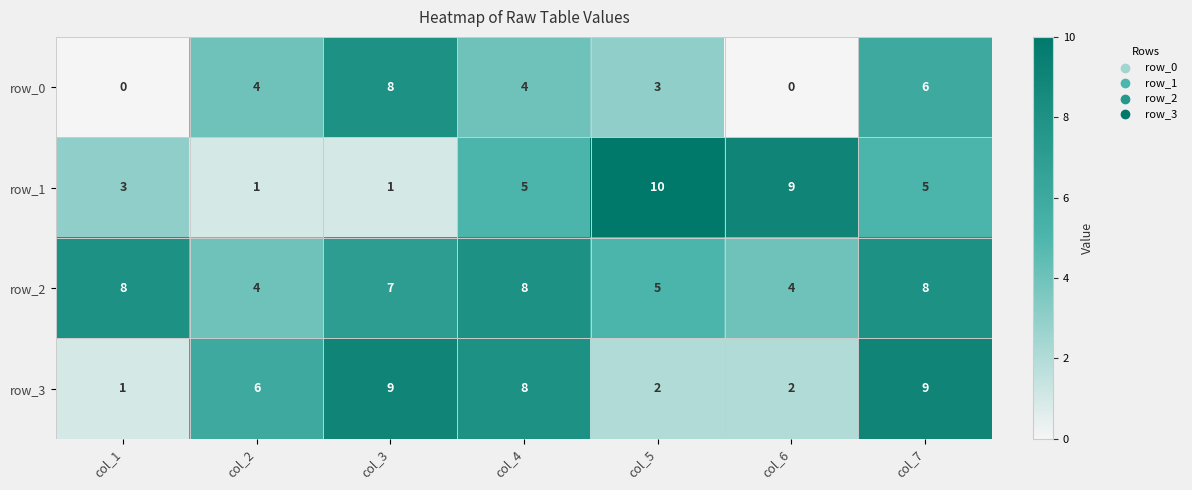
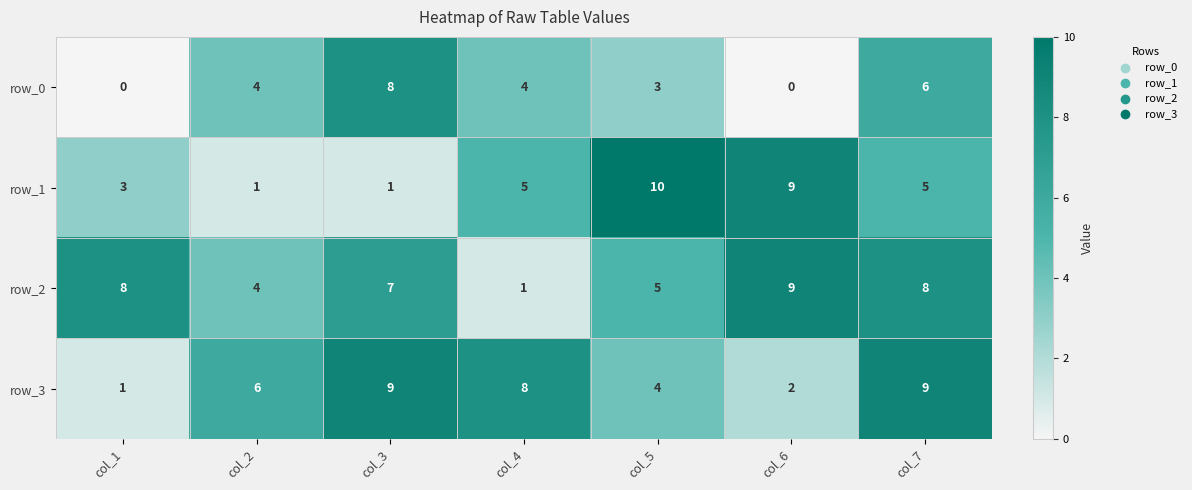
  {
    "row_0": {
      "col_1": 0,
      "col_2": 4,
      "col_3": 8,
      "col_4": 4,
      "col_5": 3,
      "col_6": 0,
      "col_7": 6
    },
    "row_1": {
      "col_1": 3,
      "col_2": 1,
      "col_3": 1,
      "col_4": 5,
      "col_5": 10,
      "col_6": 9,
      "col_7": 5
    },
    "row_2": {
      "col_1": 8,
      "col_2": 4,
      "col_3": 7,
-     "col_4": 8,
+     "col_4": 1,
      "col_5": 5,
-     "col_6": 4,
+     "col_6": 9,
      "col_7": 8
    },
    "row_3": {
      "col_1": 1,
      "col_2": 6,
      "col_3": 9,
      "col_4": 8,
-     "col_5": 2,
+     "col_5": 4,
      "col_6": 2,
      "col_7": 9
    }
  }
